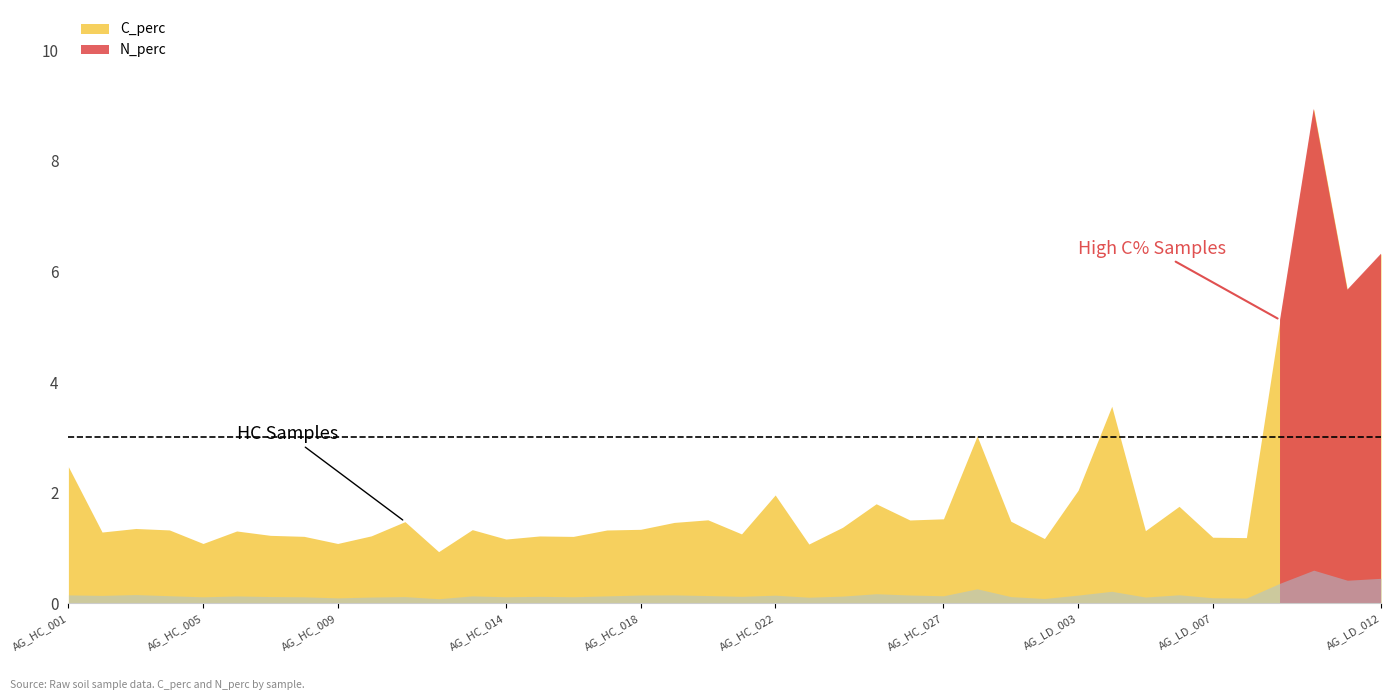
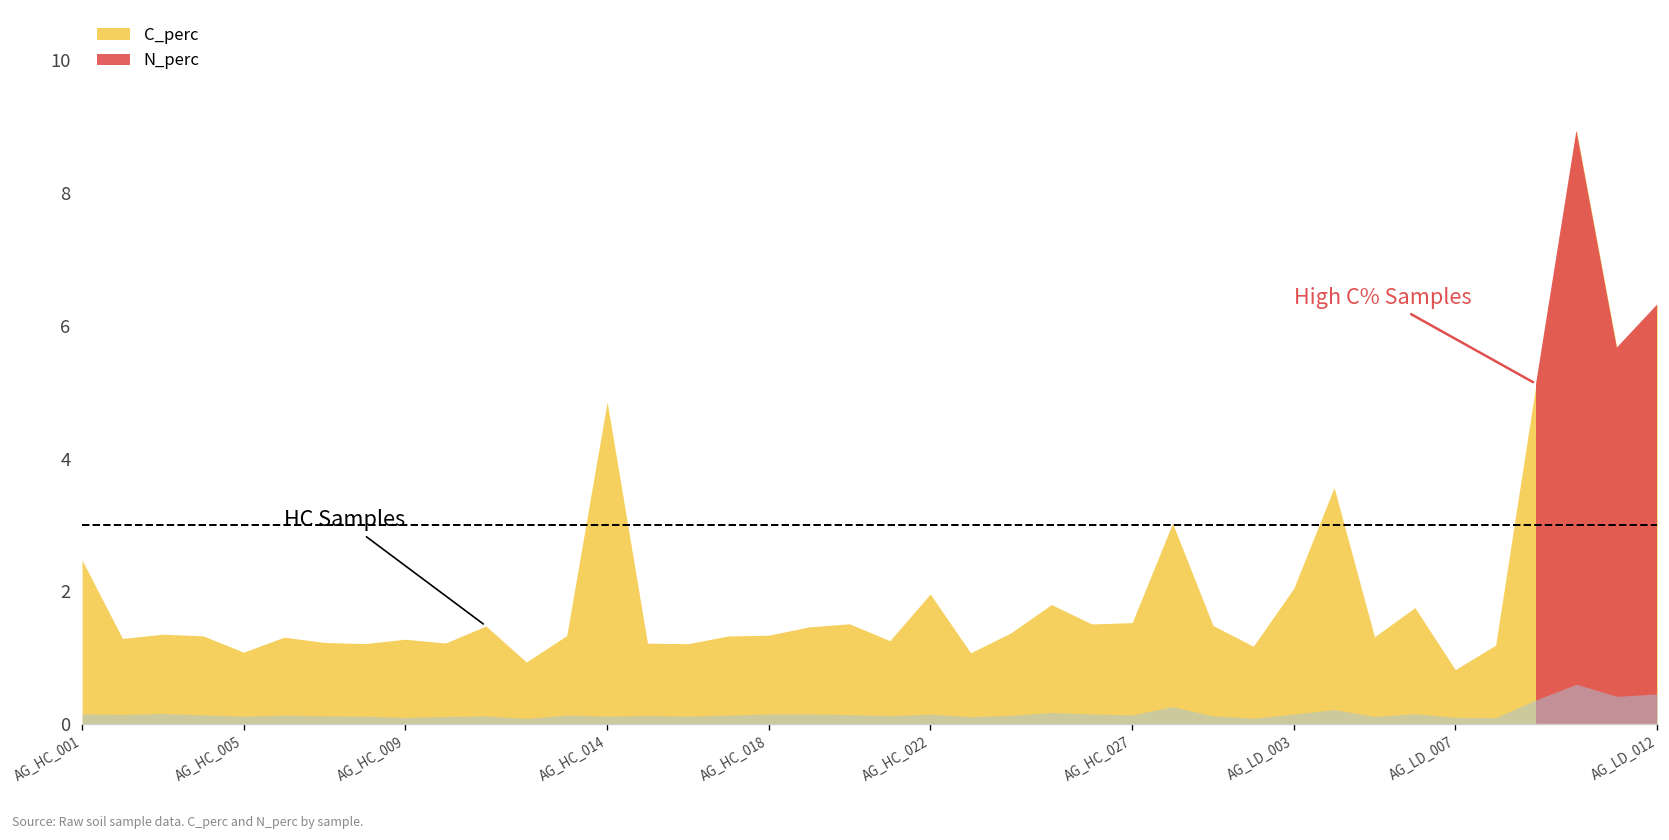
  {
    "C_perc": {
      "AG_HC_001": 2.5,
      "AG_HC_005": 1.1,
-     "AG_HC_009": 1.1,
-     "AG_HC_014": 1.2,
+     "AG_HC_009": 1.3,
+     "AG_HC_014": 4.9,
      "AG_HC_018": 1.3,
      "AG_HC_022": 2.0,
      "AG_HC_027": 1.5,
      "AG_LD_003": 2.0,
-     "AG_LD_007": 1.2,
+     "AG_LD_007": 0.8,
      "AG_LD_012": 6.3
    }
  }
